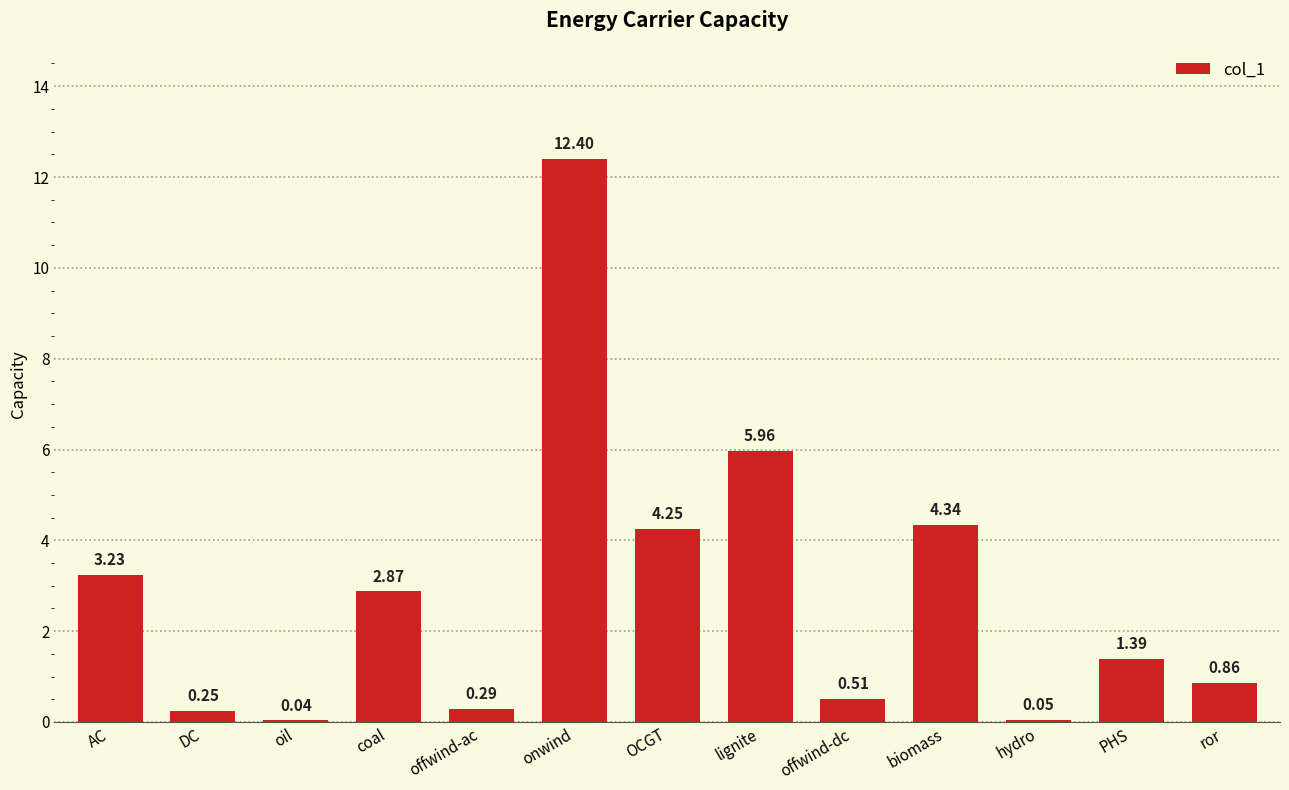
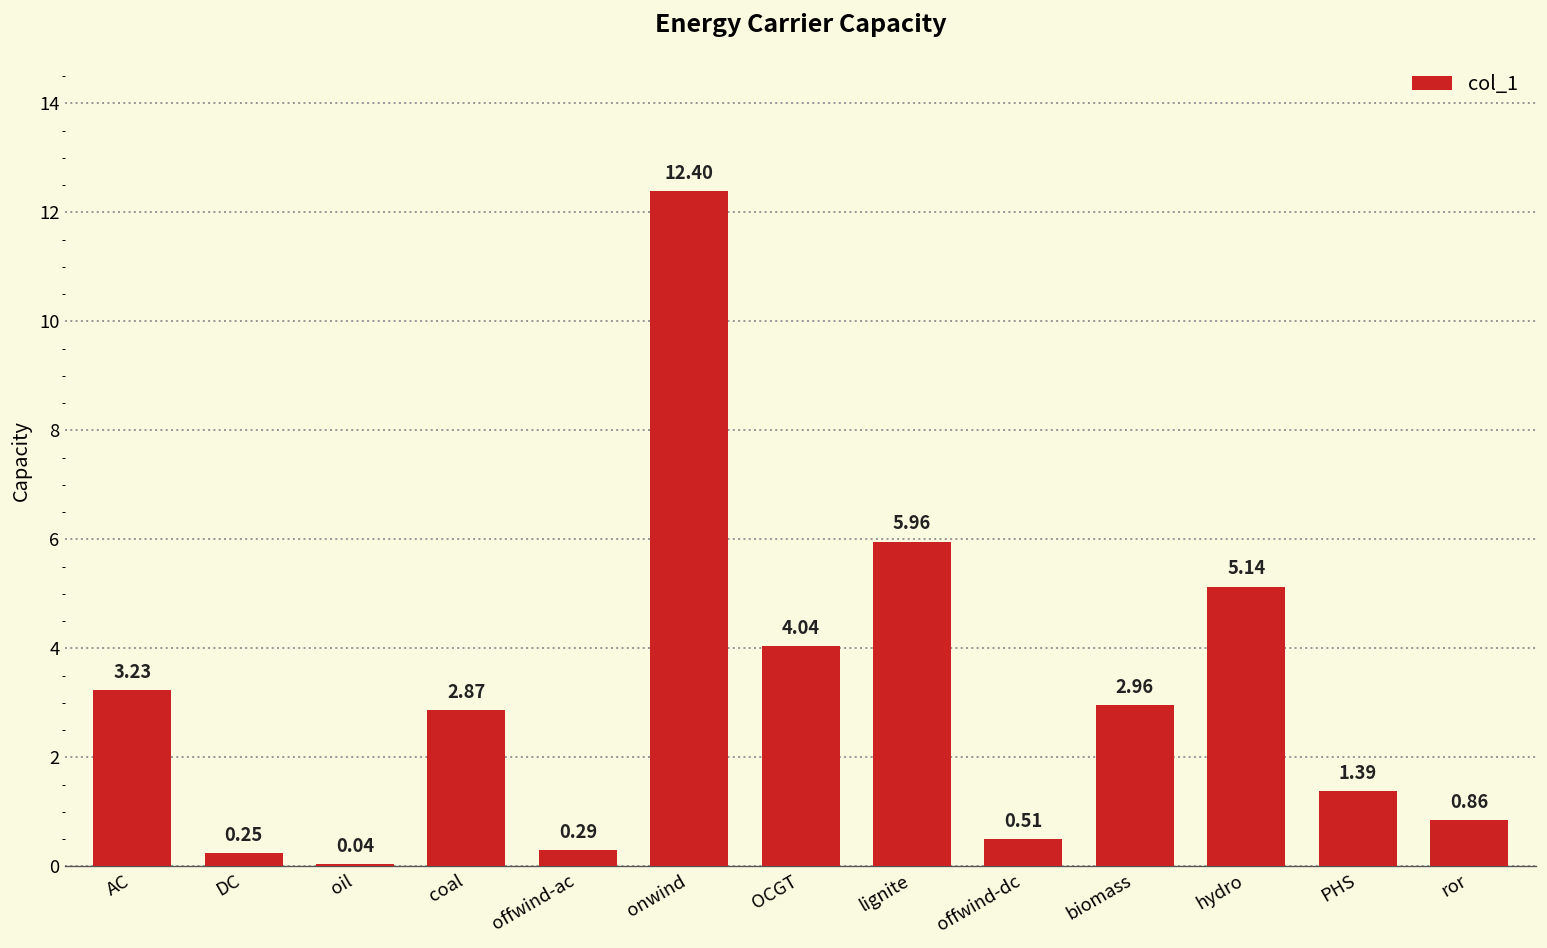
  {
    "AC": 3.23,
    "DC": 0.25,
    "oil": 0.04,
    "coal": 2.87,
    "offwind-ac": 0.29,
    "onwind": 12.40,
-   "OCGT": 4.25,
+   "OCGT": 4.04,
    "lignite": 5.96,
    "offwind-dc": 0.51,
-   "biomass": 4.34,
-   "hydro": 0.05,
+   "biomass": 2.96,
+   "hydro": 5.14,
    "PHS": 1.39,
    "ror": 0.86
  }
